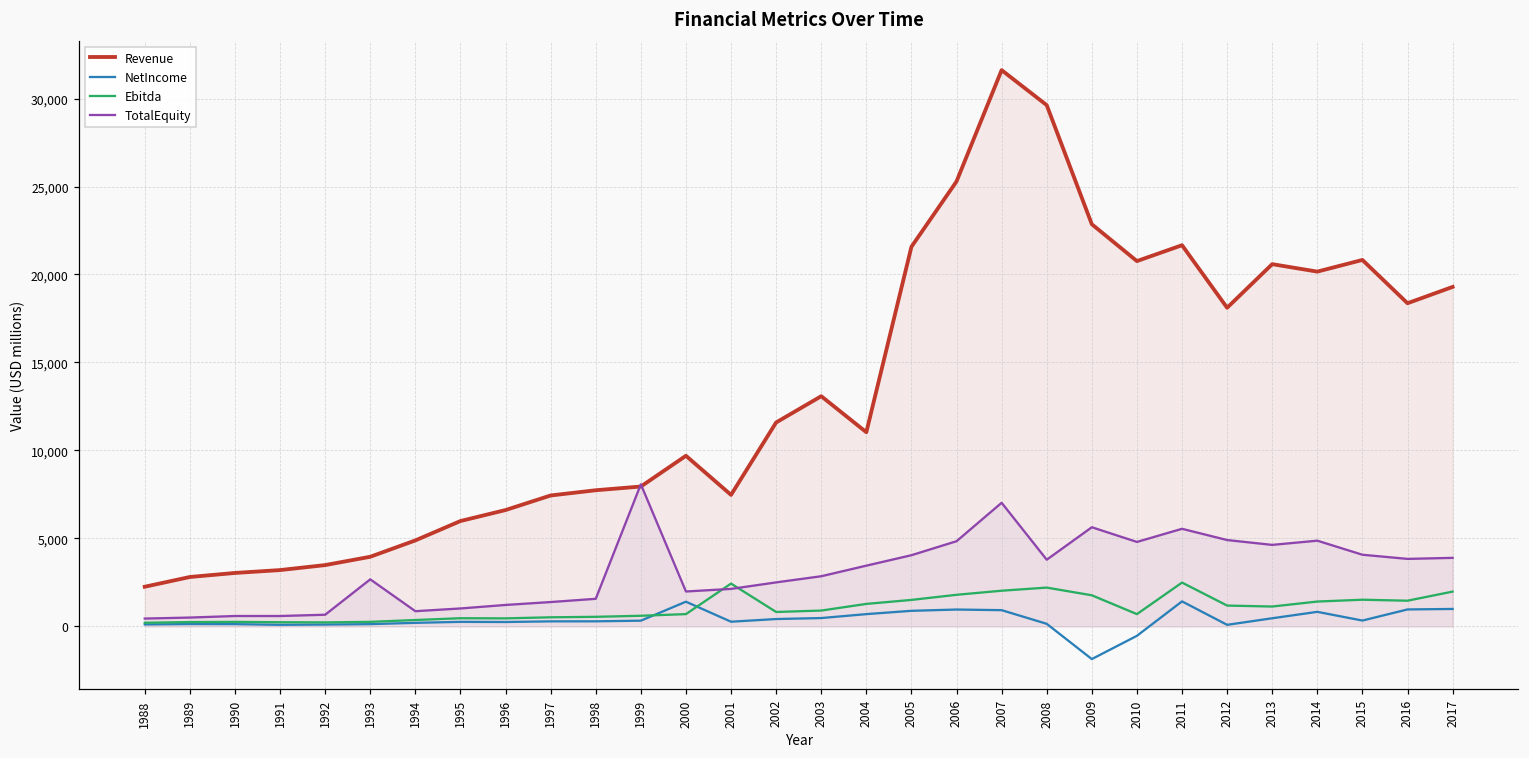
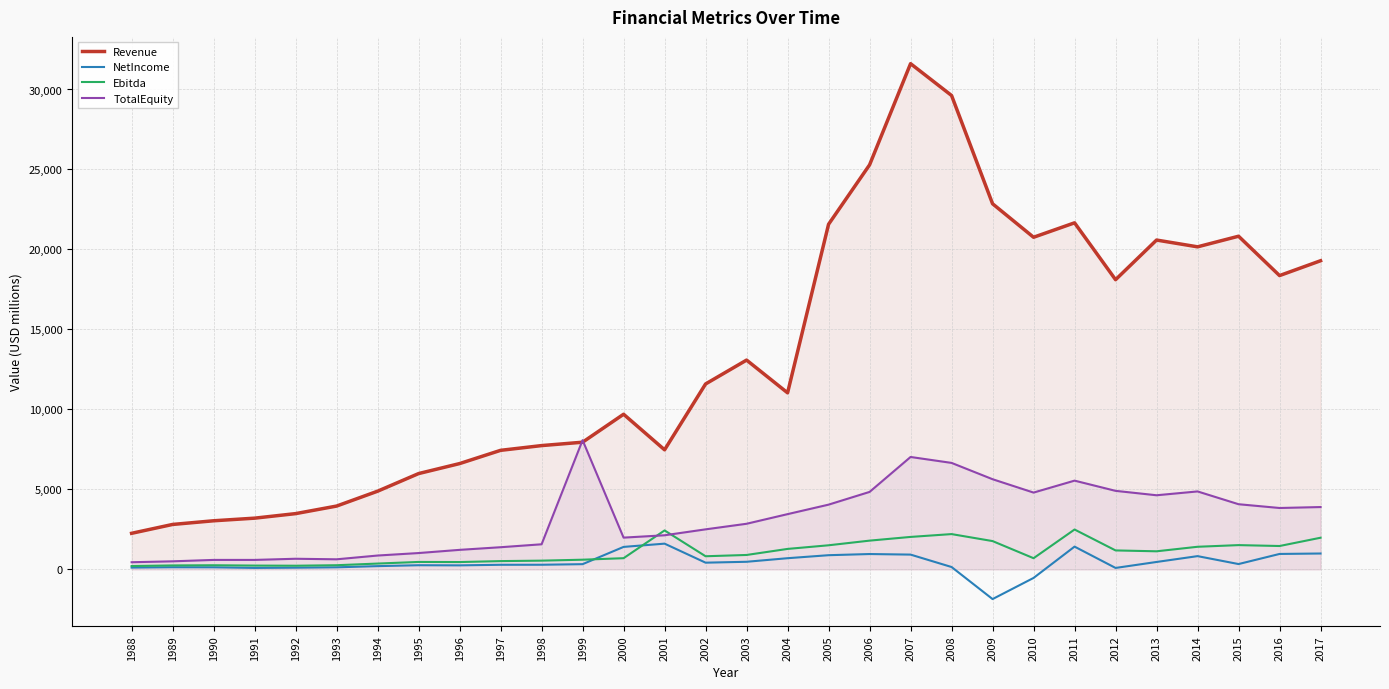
  {
    "Revenue": {
      "1988": "2,300",
      "1989": "2,800",
      "1990": "3,000",
      "1991": "3,200",
      "1992": "3,500",
      "1993": "4,000",
      "1994": "4,900",
      "1995": "6,000",
      "1996": "6,600",
      "1997": "7,400",
      "1998": "7,700",
      "2000": "9,700",
      "2001": "7,500",
      "2002": "11,600",
      "2003": "13,100",
      "2004": "11,000",
      "2005": "21,600",
      "2006": "25,300",
      "2007": "31,600",
      "2008": "29,600",
      "2009": "22,900",
      "2010": "20,800",
      "2011": "21,700",
      "2012": "18,100",
      "2013": "20,600",
      "2014": "20,200",
      "2015": "20,800",
      "2016": "18,400",
      "2017": "19,300"
    },
    "NetIncome": {
      "1995": "300",
      "1996": "300",
      "1997": "300",
      "1998": "300",
      "1999": "300",
      "2000": "1,400",
-     "2001": "300",
+     "2001": "1,600",
      "2002": "400",
      "2003": "500",
      "2004": "700",
      "2005": "900",
      "2006": "1,000",
      "2007": "900",
      "2008": "100",
      "2009": "-1,900",
      "2010": "-500",
      "2011": "1,400",
      "2012": "100",
      "2013": "500",
      "2014": "800",
      "2015": "300",
      "2016": "1,000",
      "2017": "1,000"
    },
    "Ebitda": {
      "1995": "500",
      "1996": "500",
      "1997": "500",
      "1998": "500",
      "1999": "600",
      "2000": "700",
      "2001": "2,400",
      "2002": "800",
      "2003": "900",
      "2004": "1,300",
      "2005": "1,500",
      "2006": "1,800",
      "2007": "2,000",
      "2008": "2,200",
      "2009": "1,800",
      "2010": "700",
      "2011": "2,500",
      "2012": "1,200",
      "2013": "1,100",
      "2014": "1,400",
      "2015": "1,500",
      "2016": "1,500",
      "2017": "2,000"
    },
    "TotalEquity": {
      "1988": "400",
      "1989": "500",
      "1990": "600",
      "1991": "600",
      "1992": "700",
-     "1993": "2,700",
+     "1993": "600",
      "1994": "900",
      "1995": "1,000",
      "1996": "1,200",
      "1997": "1,400",
      "1998": "1,600",
      "2000": "2,000",
      "2001": "2,100",
      "2002": "2,500",
      "2003": "2,900",
      "2004": "3,500",
      "2005": "4,000",
      "2006": "4,800",
      "2007": "7,000",
-     "2008": "3,800",
+     "2008": "6,700",
      "2009": "5,600",
      "2010": "4,800",
      "2011": "5,500",
      "2012": "4,900",
      "2013": "4,600",
      "2014": "4,900",
      "2015": "4,100",
      "2016": "3,800",
      "2017": "3,900"
    }
  }
